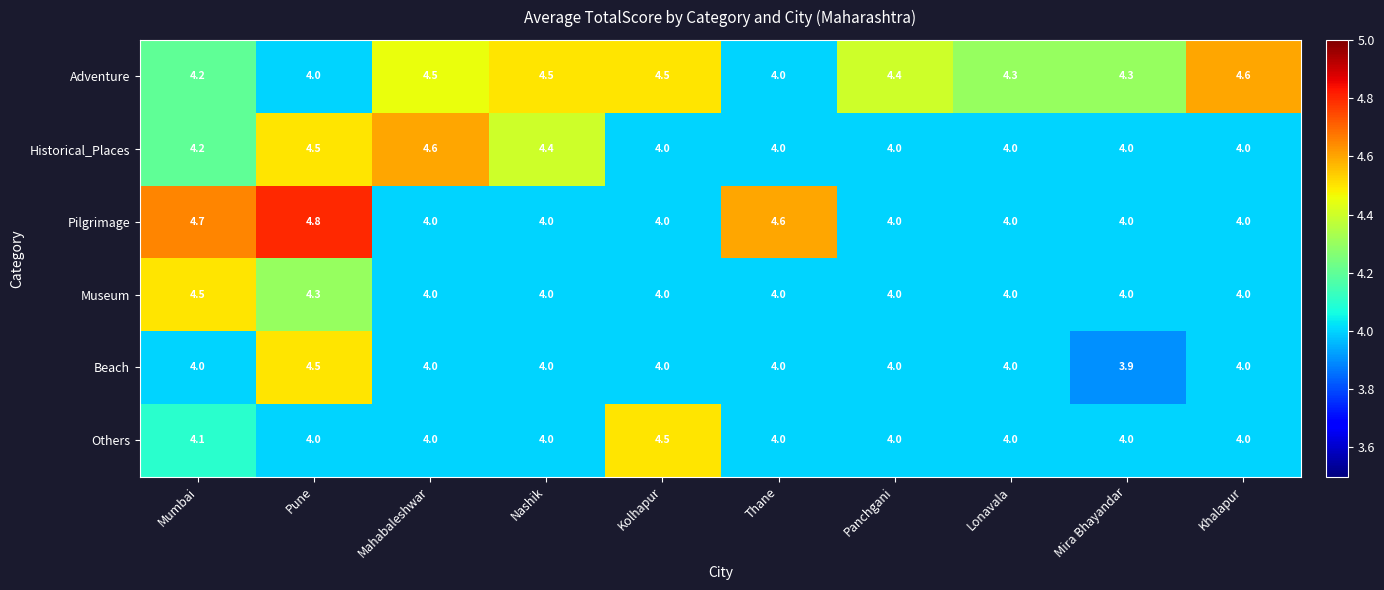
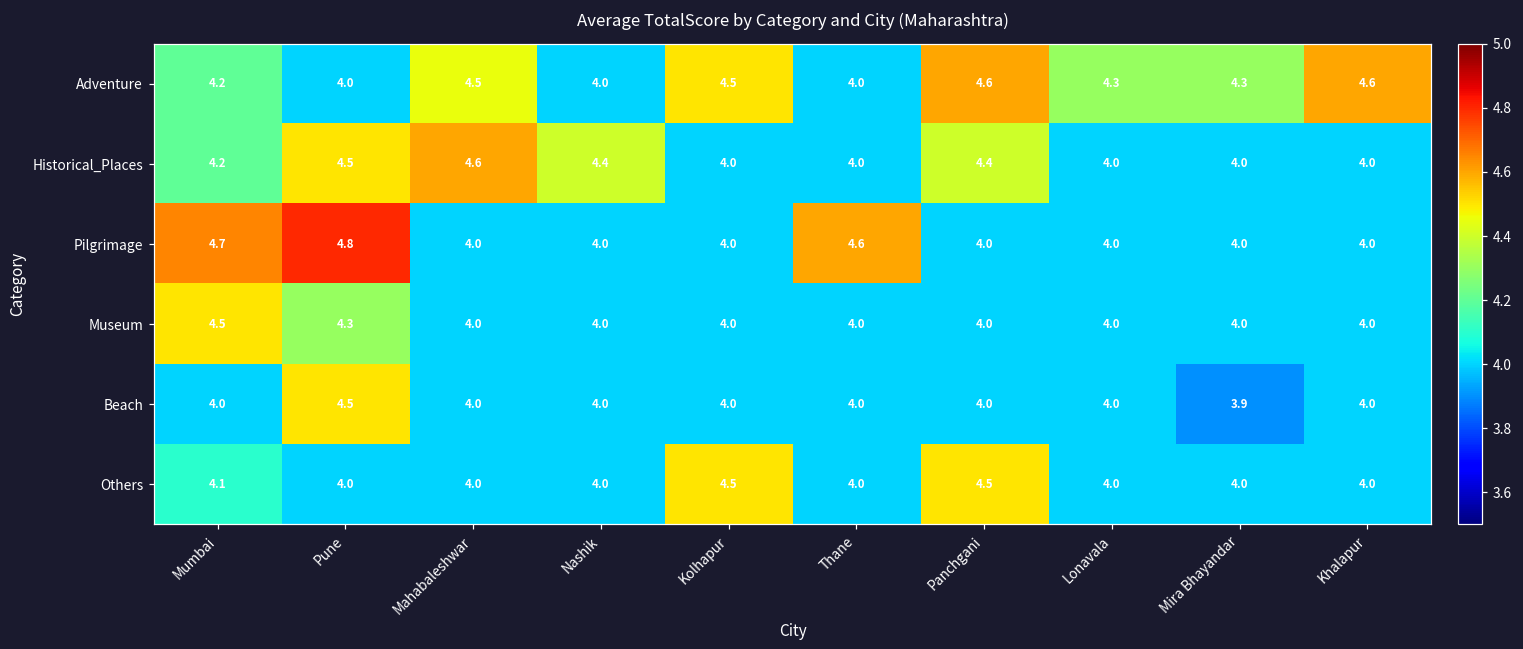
  {
    "Adventure": {
      "Mumbai": 4.2,
      "Pune": 4.0,
      "Mahabaleshwar": 4.5,
-     "Nashik": 4.5,
+     "Nashik": 4.0,
      "Kolhapur": 4.5,
      "Thane": 4.0,
-     "Panchgani": 4.4,
+     "Panchgani": 4.6,
      "Lonavala": 4.3,
      "Mira Bhayandar": 4.3,
      "Khalapur": 4.6
    },
    "Historical_Places": {
      "Mumbai": 4.2,
      "Pune": 4.5,
      "Mahabaleshwar": 4.6,
      "Nashik": 4.4,
      "Kolhapur": 4.0,
      "Thane": 4.0,
-     "Panchgani": 4.0,
+     "Panchgani": 4.4,
      "Lonavala": 4.0,
      "Mira Bhayandar": 4.0,
      "Khalapur": 4.0
    },
    "Pilgrimage": {
      "Mumbai": 4.7,
      "Pune": 4.8,
      "Mahabaleshwar": 4.0,
      "Nashik": 4.0,
      "Kolhapur": 4.0,
      "Thane": 4.6,
      "Panchgani": 4.0,
      "Lonavala": 4.0,
      "Mira Bhayandar": 4.0,
      "Khalapur": 4.0
    },
    "Museum": {
      "Mumbai": 4.5,
      "Pune": 4.3,
      "Mahabaleshwar": 4.0,
      "Nashik": 4.0,
      "Kolhapur": 4.0,
      "Thane": 4.0,
      "Panchgani": 4.0,
      "Lonavala": 4.0,
      "Mira Bhayandar": 4.0,
      "Khalapur": 4.0
    },
    "Beach": {
      "Mumbai": 4.0,
      "Pune": 4.5,
      "Mahabaleshwar": 4.0,
      "Nashik": 4.0,
      "Kolhapur": 4.0,
      "Thane": 4.0,
      "Panchgani": 4.0,
      "Lonavala": 4.0,
      "Mira Bhayandar": 3.9,
      "Khalapur": 4.0
    },
    "Others": {
      "Mumbai": 4.1,
      "Pune": 4.0,
      "Mahabaleshwar": 4.0,
      "Nashik": 4.0,
      "Kolhapur": 4.5,
      "Thane": 4.0,
-     "Panchgani": 4.0,
+     "Panchgani": 4.5,
      "Lonavala": 4.0,
      "Mira Bhayandar": 4.0,
      "Khalapur": 4.0
    }
  }
